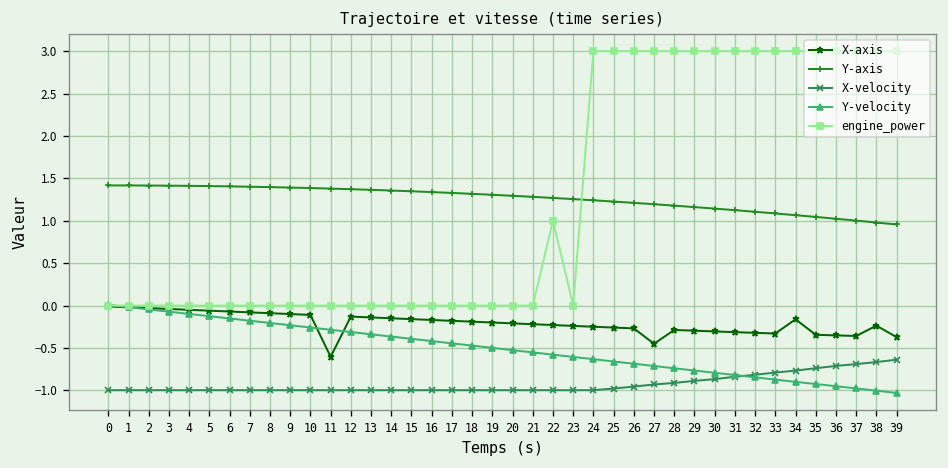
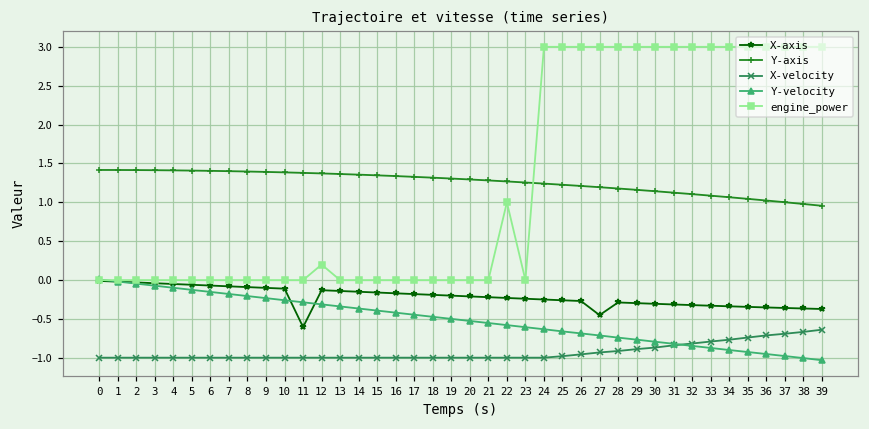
  {
    "X-axis": {
      "4": 0.0,
      "5": -0.1,
      "6": -0.1,
      "7": -0.1,
      "8": -0.1,
      "9": -0.1,
      "10": -0.1,
      "11": -0.6,
      "12": -0.1,
      "13": -0.1,
      "14": -0.1,
      "15": -0.2,
      "16": -0.2,
      "17": -0.2,
      "18": -0.2,
      "19": -0.2,
      "20": -0.2,
      "21": -0.2,
      "22": -0.2,
      "23": -0.2,
      "24": -0.2,
      "25": -0.3,
      "26": -0.3,
      "27": -0.5,
      "28": -0.3,
      "29": -0.3,
      "30": -0.3,
      "31": -0.3,
      "32": -0.3,
      "33": -0.3,
-     "34": -0.2,
+     "34": -0.3,
      "35": -0.3,
      "36": -0.4,
      "37": -0.4,
-     "38": -0.2,
+     "38": -0.4,
      "39": -0.4
    },
    "engine_power": {
      "3": 0.0,
      "4": 0.0,
      "5": 0.0,
      "6": 0.0,
      "7": 0.0,
      "8": 0.0,
      "9": 0.0,
      "10": 0.0,
      "11": 0.0,
-     "12": 0.0,
+     "12": 0.2,
      "13": 0.0,
      "14": 0.0,
      "15": 0.0,
      "16": 0.0,
      "17": 0.0,
      "18": 0.0,
      "19": 0.0,
      "20": 0.0,
      "21": 0.0,
      "22": 1.0,
      "23": 0.0,
      "24": 3.0,
      "25": 3.0,
      "26": 3.0,
      "27": 3.0,
      "28": 3.0,
      "29": 3.0,
      "30": 3.0,
      "31": 3.0,
      "32": 3.0,
      "33": 3.0,
      "34": 3.0
    }
  }
